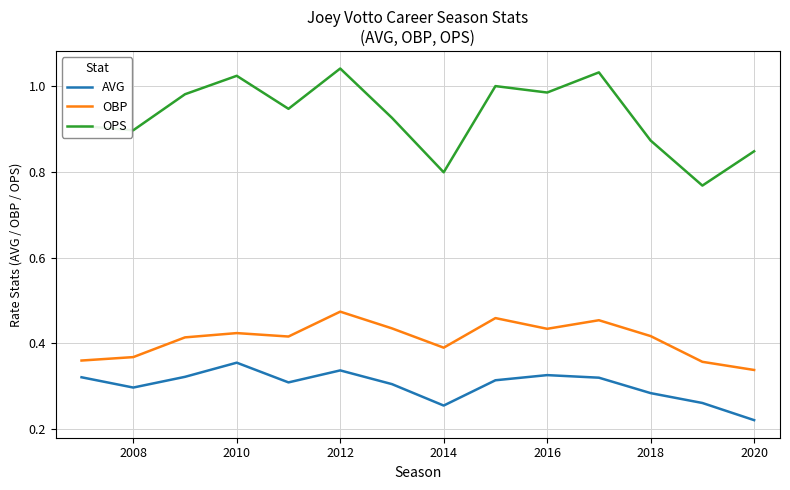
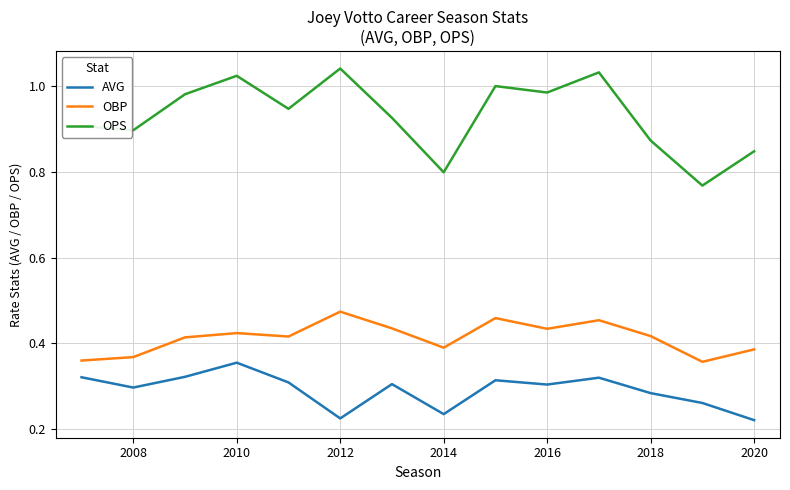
  {
    "AVG": {
      "2008": 0.30,
      "2010": 0.36,
-     "2012": 0.34,
-     "2014": 0.26,
-     "2016": 0.33,
+     "2012": 0.23,
+     "2014": 0.24,
+     "2016": 0.30,
      "2018": 0.28,
      "2020": 0.22
    },
    "OBP": {
      "2008": 0.37,
      "2010": 0.42,
      "2012": 0.47,
      "2014": 0.39,
      "2016": 0.43,
      "2018": 0.42,
-     "2020": 0.34
+     "2020": 0.39
    },
    "OPS": {
      "2008": 0.90,
      "2010": 1.02,
      "2012": 1.04,
      "2014": 0.80,
      "2016": 0.99,
      "2018": 0.87,
      "2020": 0.85
    }
  }
